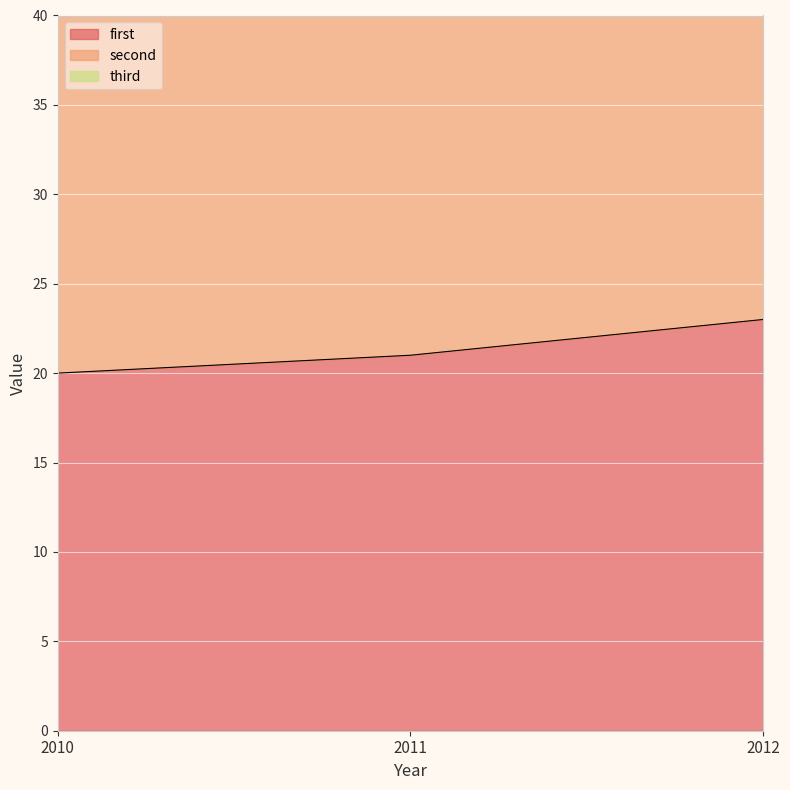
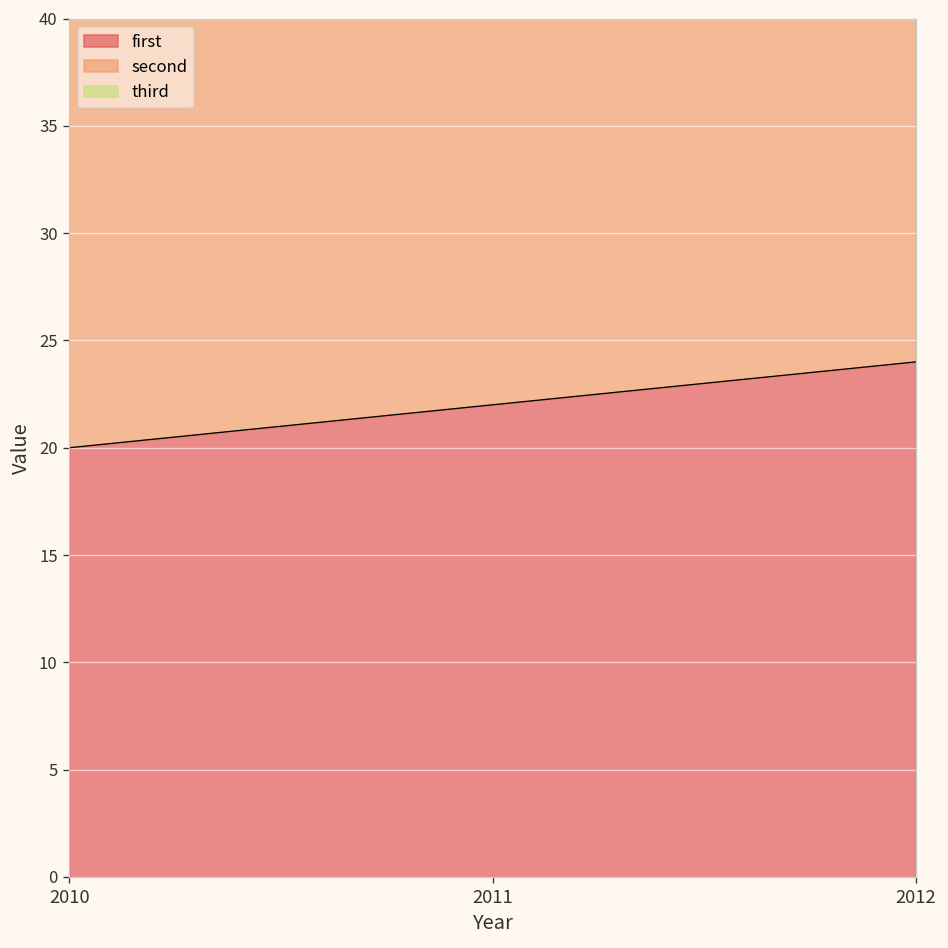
  {
    "first": {
      "2010": 20,
-     "2011": 21,
-     "2012": 23
+     "2011": 22,
+     "2012": 24
    }
  }
